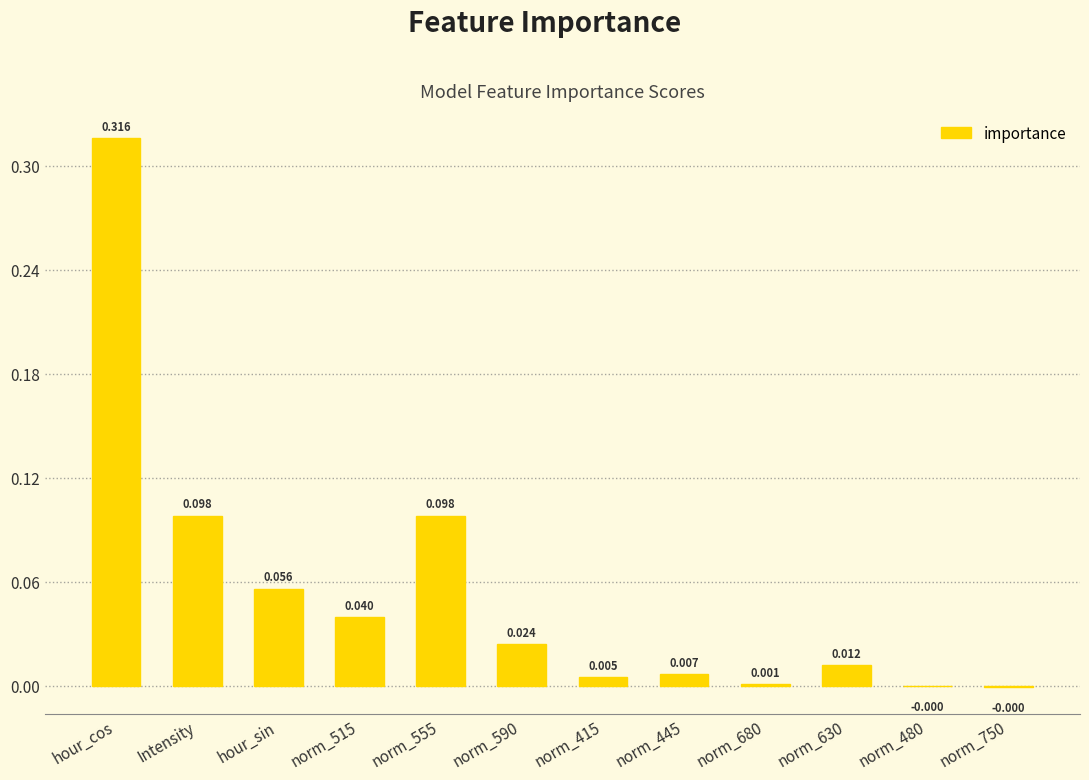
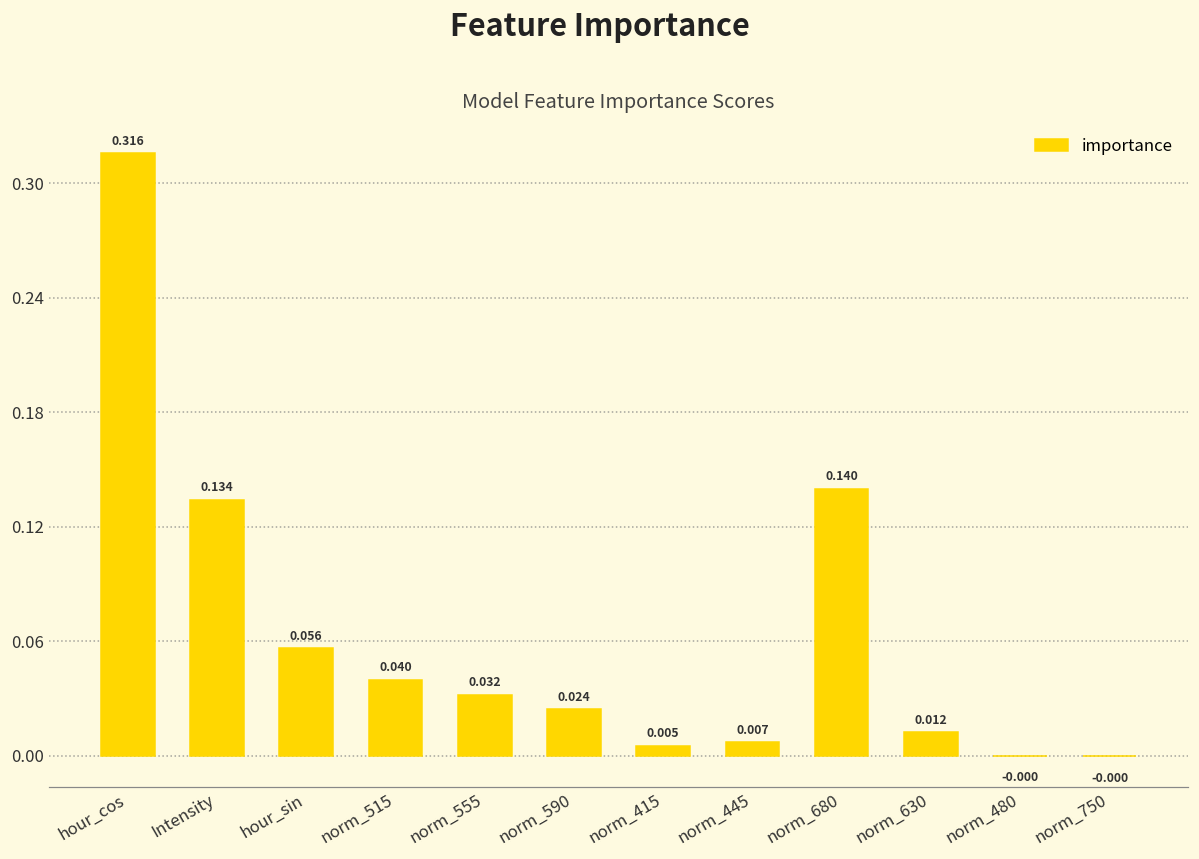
  {
    "hour_cos": 0.316,
-   "Intensity": 0.098,
+   "Intensity": 0.134,
    "hour_sin": 0.056,
    "norm_515": 0.040,
-   "norm_555": 0.098,
+   "norm_555": 0.032,
    "norm_590": 0.024,
    "norm_415": 0.005,
    "norm_445": 0.007,
-   "norm_680": 0.001,
+   "norm_680": 0.140,
    "norm_630": 0.012,
    "norm_480": -0.000,
    "norm_750": -0.000
  }
